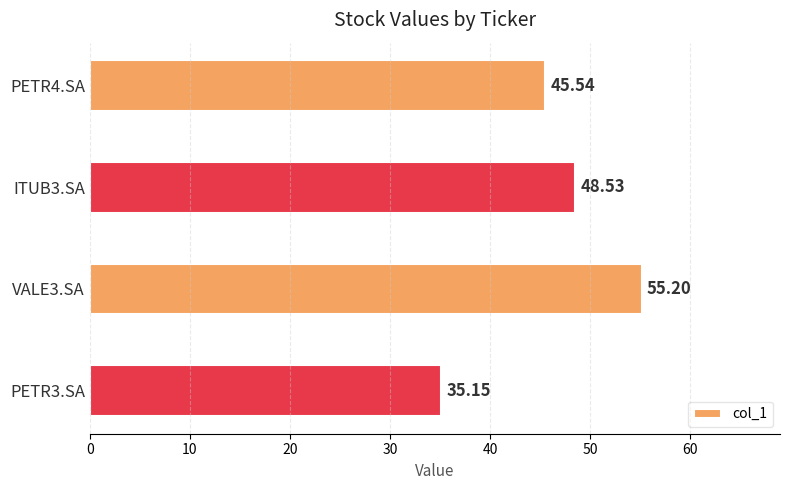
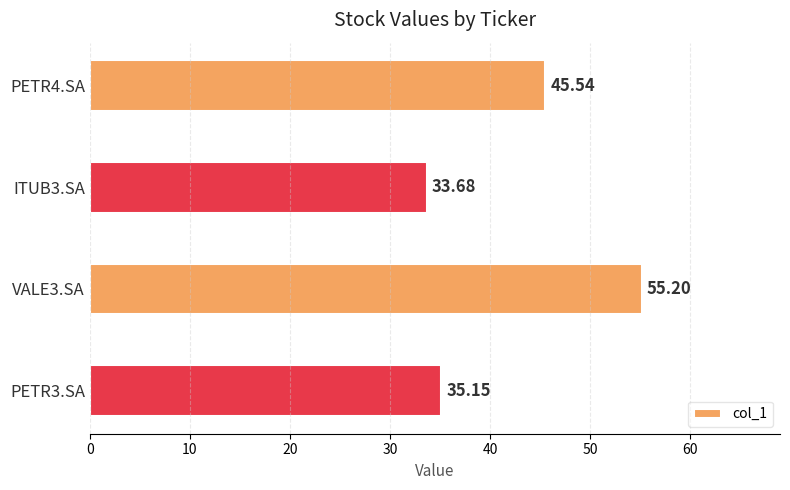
  {
    "PETR4.SA": 45.54,
-   "ITUB3.SA": 48.53,
+   "ITUB3.SA": 33.68,
    "VALE3.SA": 55.20,
    "PETR3.SA": 35.15
  }
